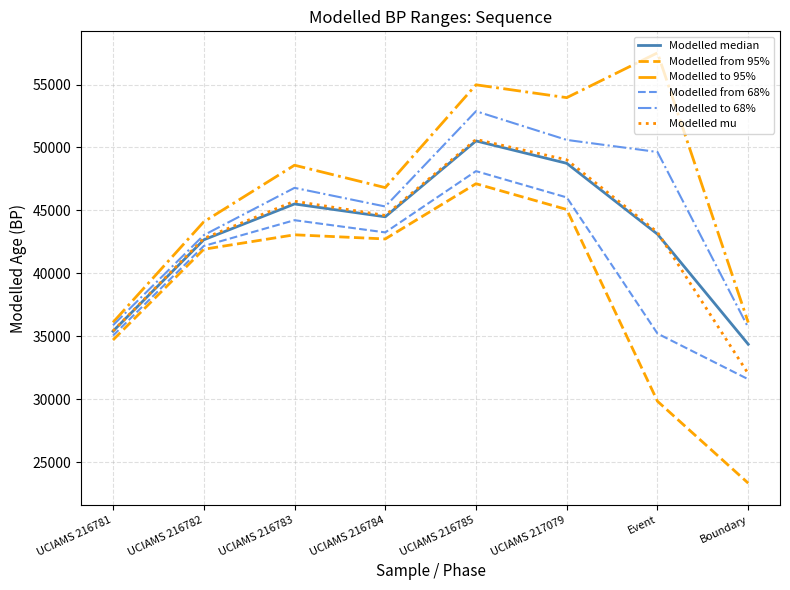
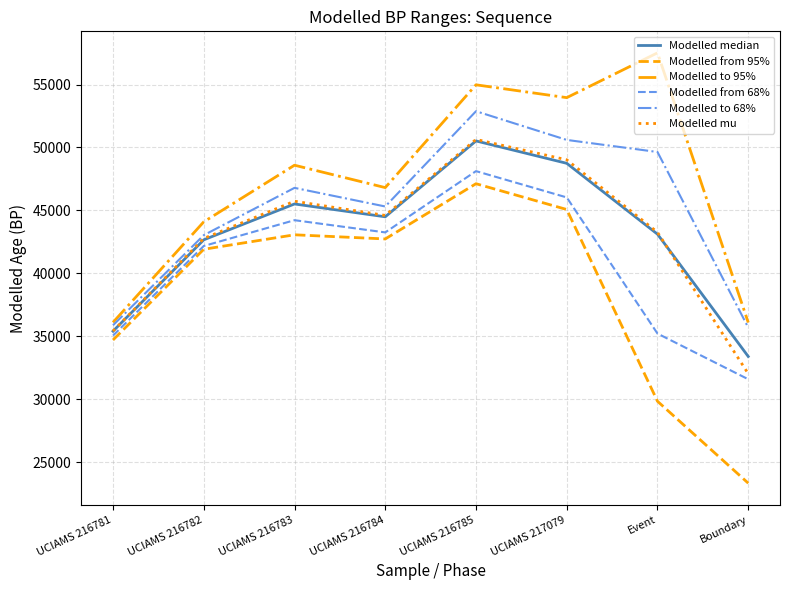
  {
    "Modelled median": {
      "UCIAMS 216783": 45500,
      "UCIAMS 217079": 48700,
-     "Boundary": 34400
+     "Boundary": 33400
    }
  }
